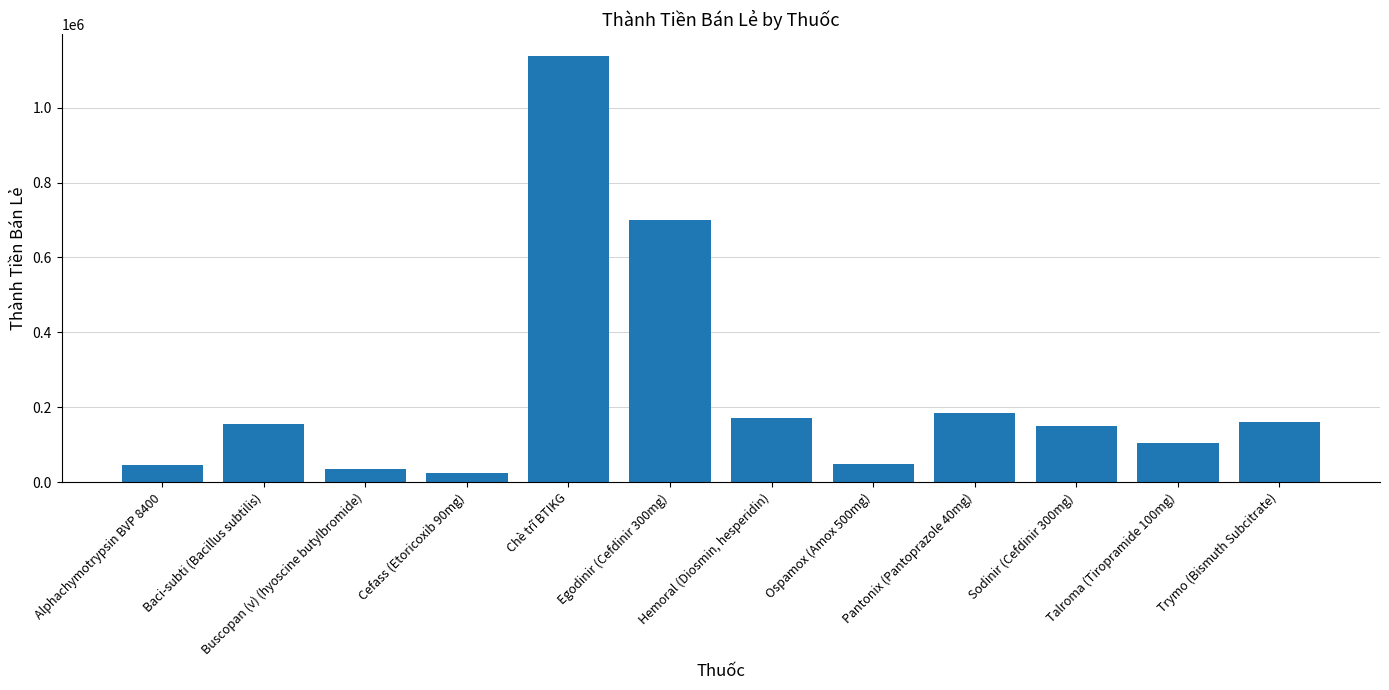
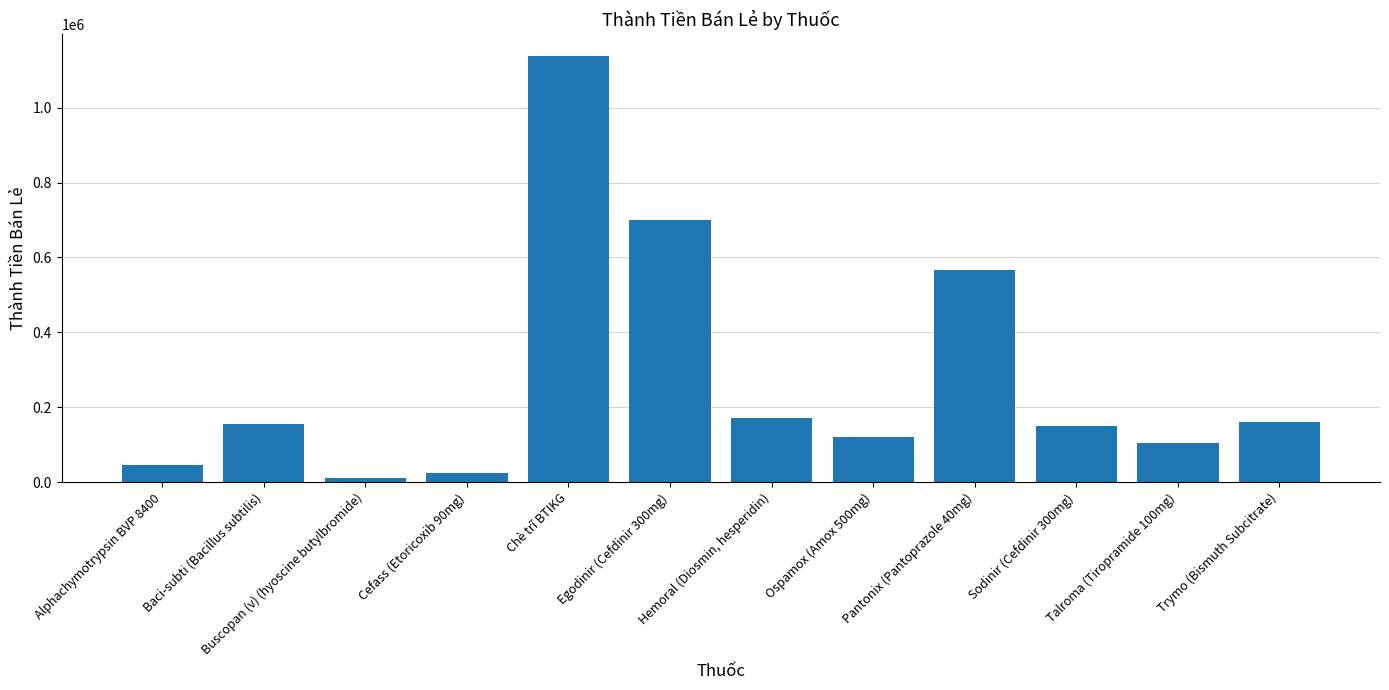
  {
    "Alphachymotrypsin BVP 8400": 50000,
    "Baci-subti (Bacillus subtilis)": 160000,
-   "Buscopan (v) (hyoscine butylbromide)": 40000,
+   "Buscopan (v) (hyoscine butylbromide)": 10000,
    "Cefass (Etoricoxib 90mg)": 20000,
    "Chè trĩ BTIKG": 1140000,
    "Egodinir (Cefdinir 300mg)": 700000,
    "Hemoral (Diosmin, hesperidin)": 170000,
-   "Ospamox (Amox 500mg)": 50000,
-   "Pantonix (Pantoprazole 40mg)": 180000,
+   "Ospamox (Amox 500mg)": 120000,
+   "Pantonix (Pantoprazole 40mg)": 570000,
    "Sodinir (Cefdinir 300mg)": 150000,
    "Talroma (Tiropramide 100mg)": 100000,
    "Trymo (Bismuth Subcitrate)": 160000
  }
